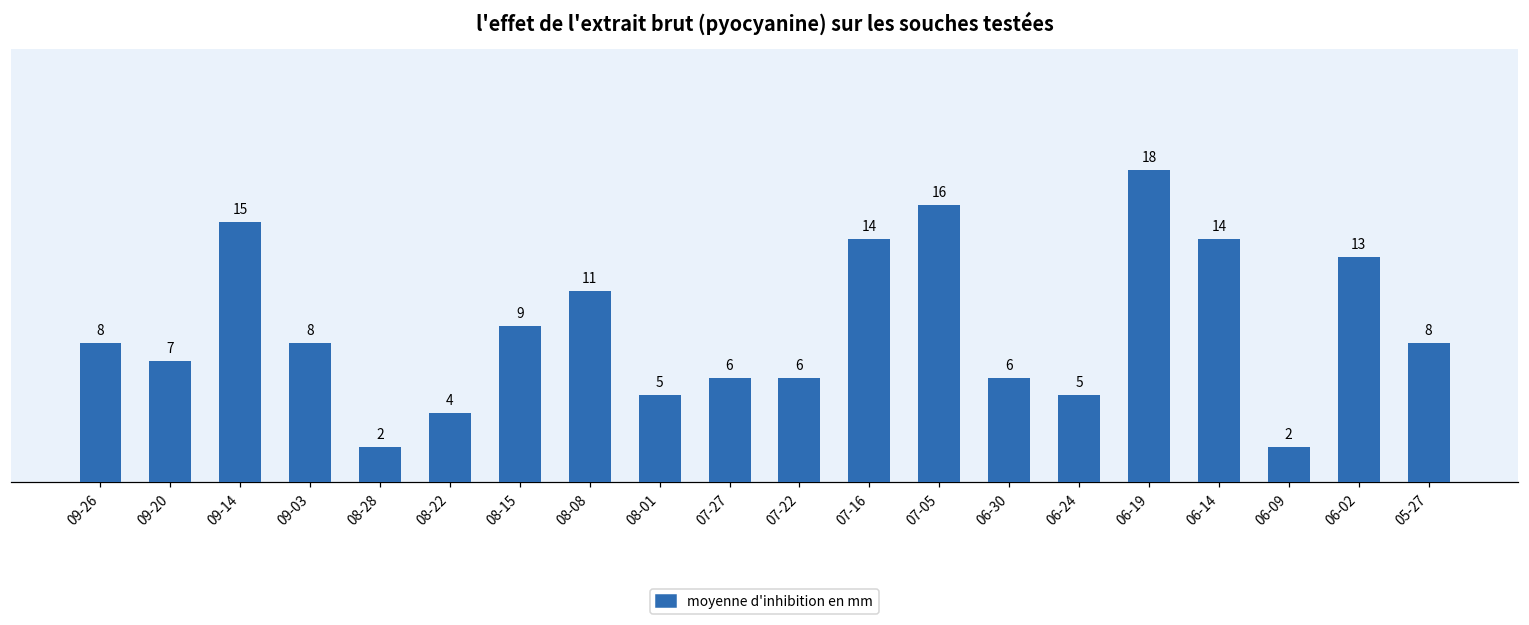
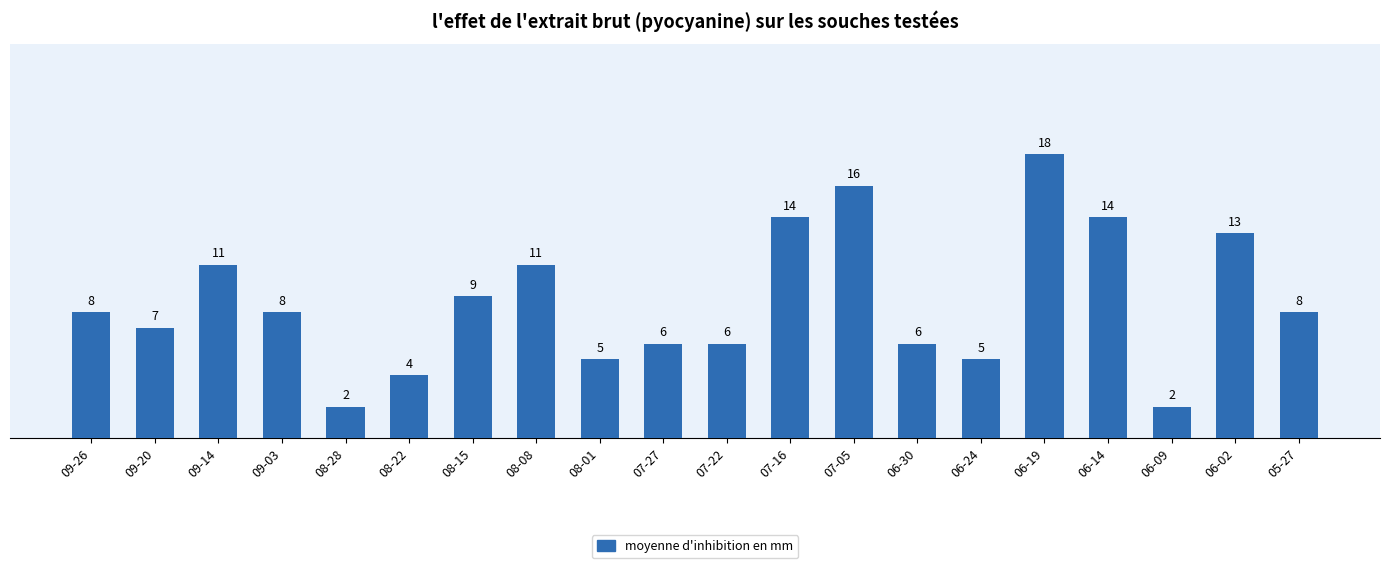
  {
    "09-26": 8,
    "09-20": 7,
-   "09-14": 15,
+   "09-14": 11,
    "09-03": 8,
    "08-28": 2,
    "08-22": 4,
    "08-15": 9,
    "08-08": 11,
    "08-01": 5,
    "07-27": 6,
    "07-22": 6,
    "07-16": 14,
    "07-05": 16,
    "06-30": 6,
    "06-24": 5,
    "06-19": 18,
    "06-14": 14,
    "06-09": 2,
    "06-02": 13,
    "05-27": 8
  }
